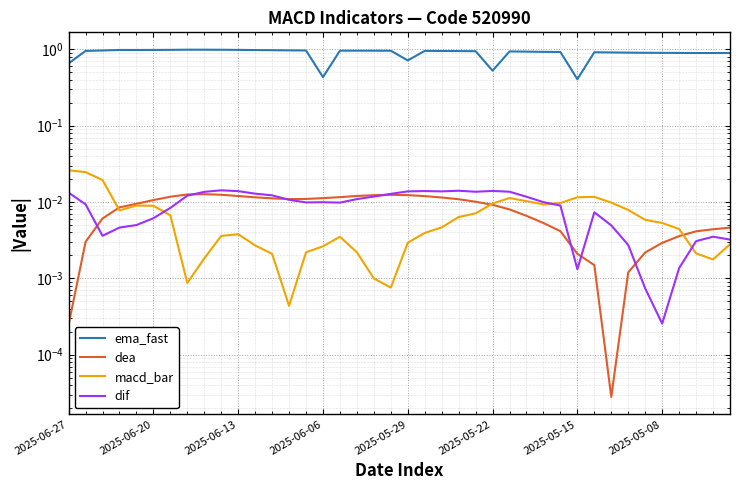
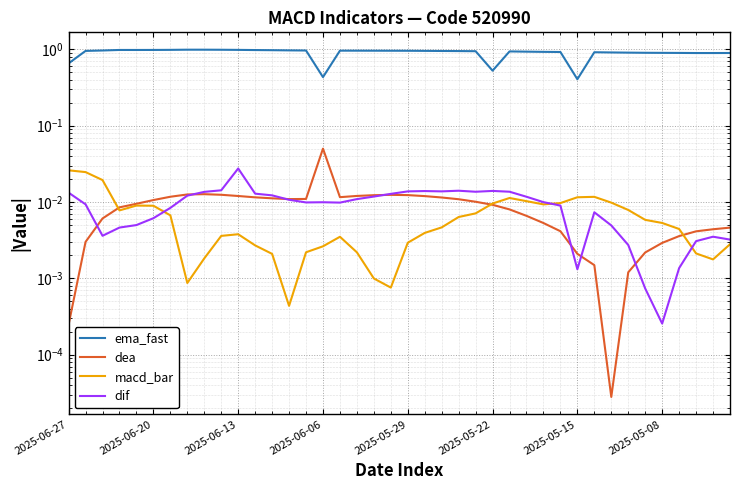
  {
    "ema_fast": {
      "2025-06-27": 0.7,
      "2025-06-20": 1.0,
      "2025-06-13": 1.0,
      "2025-06-06": 0.4,
-     "2025-05-29": 0.7,
+     "2025-05-29": 1.0,
      "2025-05-22": 0.5,
      "2025-05-15": 0.4,
      "2025-05-08": 0.9
    },
    "dea": {
      "2025-06-27": 0.00025,
      "2025-06-20": 0.011,
      "2025-06-13": 0.012,
-     "2025-06-06": 0.011,
+     "2025-06-06": 0.05,
      "2025-05-29": 0.012,
      "2025-05-15": 0.002,
      "2025-05-08": 0.003
    },
    "macd_bar": {
      "2025-06-27": 0.026,
      "2025-06-20": 0.009,
      "2025-06-13": 0.004,
      "2025-06-06": 0.0026,
      "2025-05-29": 0.003,
      "2025-05-15": 0.012,
      "2025-05-08": 0.005
    },
    "dif": {
      "2025-06-27": 0.013,
      "2025-06-20": 0.006,
-     "2025-06-13": 0.014,
+     "2025-06-13": 0.028,
      "2025-06-06": 0.010,
      "2025-05-29": 0.014,
      "2025-05-22": 0.014,
      "2025-05-15": 0.0013,
      "2025-05-08": 0.00026
    }
  }
